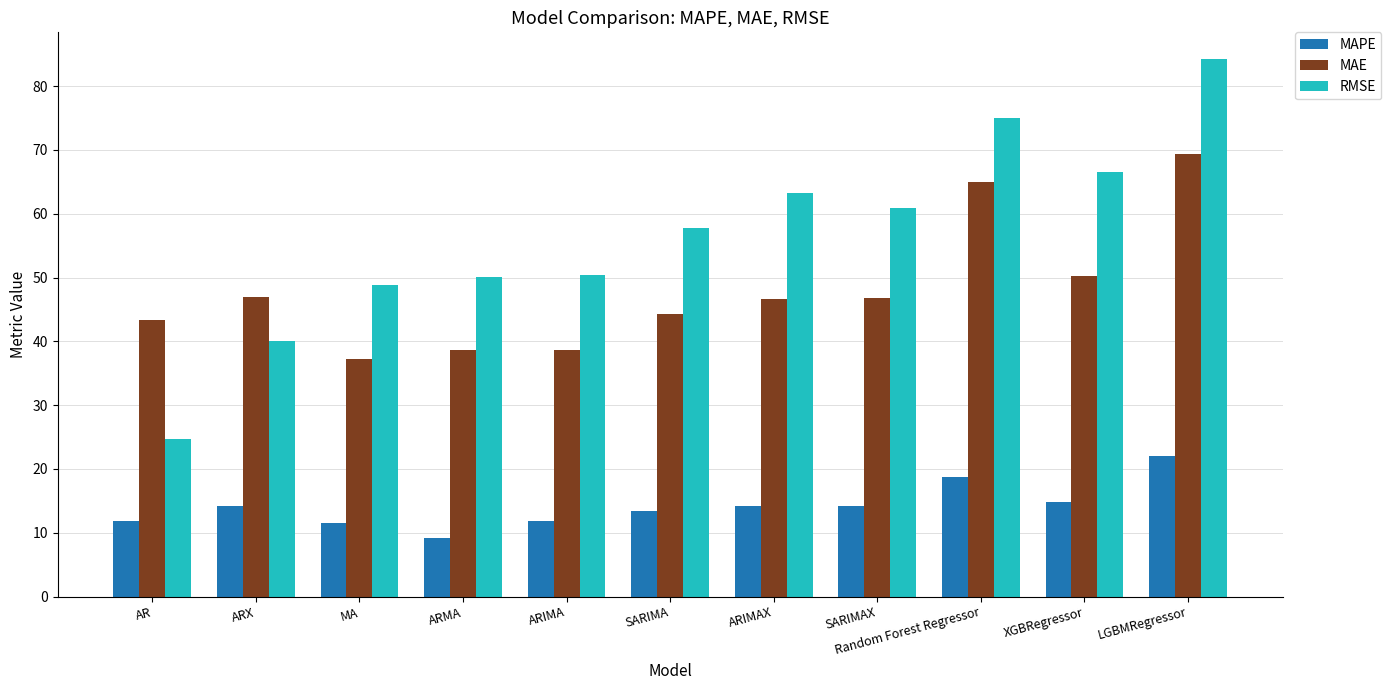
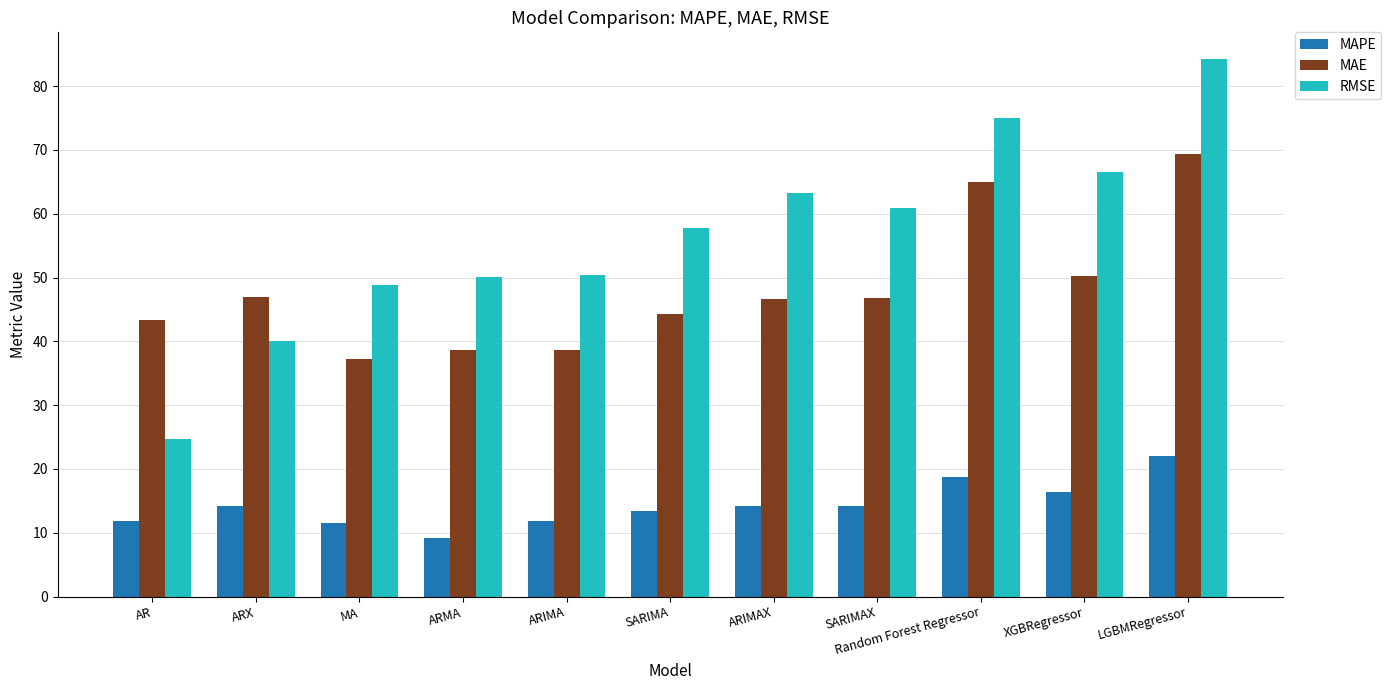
  {
    "MAPE": {
      "AR": 12,
      "ARX": 14,
      "MA": 12,
      "ARMA": 9,
      "ARIMA": 12,
      "SARIMA": 13,
      "ARIMAX": 14,
      "SARIMAX": 14,
      "Random Forest Regressor": 19,
-     "XGBRegressor": 15,
+     "XGBRegressor": 16,
      "LGBMRegressor": 22
    },
    "MAE": {
      "AR": 43,
      "ARX": 47,
      "MA": 37,
      "ARMA": 39,
      "ARIMA": 39,
      "SARIMA": 44,
      "ARIMAX": 47,
      "SARIMAX": 47,
      "Random Forest Regressor": 65,
      "XGBRegressor": 50,
      "LGBMRegressor": 69
    },
    "RMSE": {
      "AR": 25,
      "ARX": 40,
      "MA": 49,
      "ARMA": 50,
      "ARIMA": 50,
      "SARIMA": 58,
      "ARIMAX": 63,
      "SARIMAX": 61,
      "Random Forest Regressor": 75,
      "XGBRegressor": 67,
      "LGBMRegressor": 84
    }
  }
